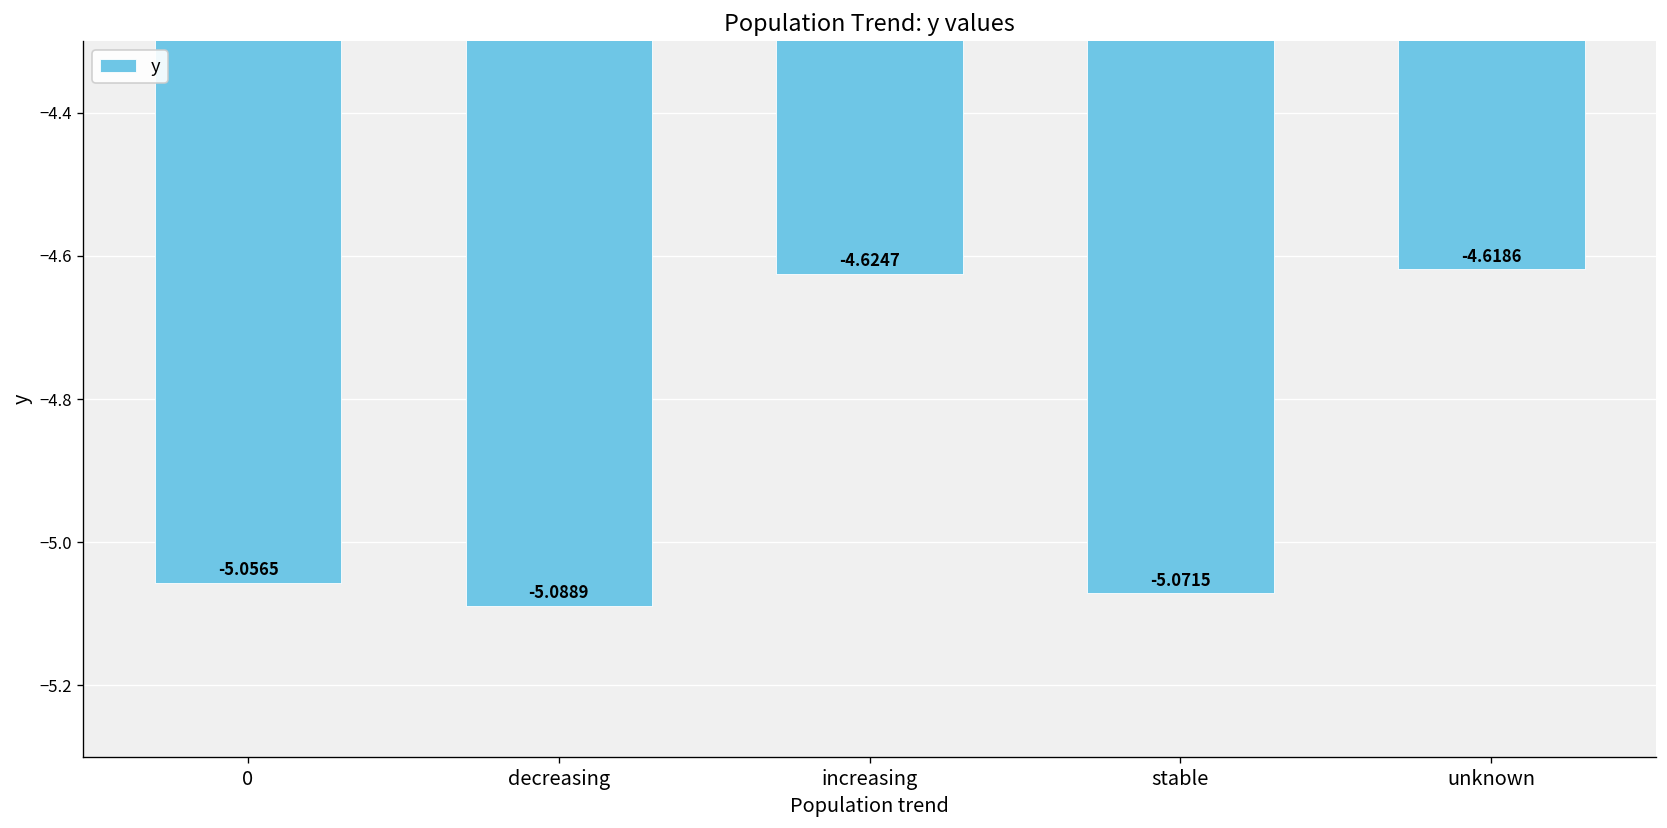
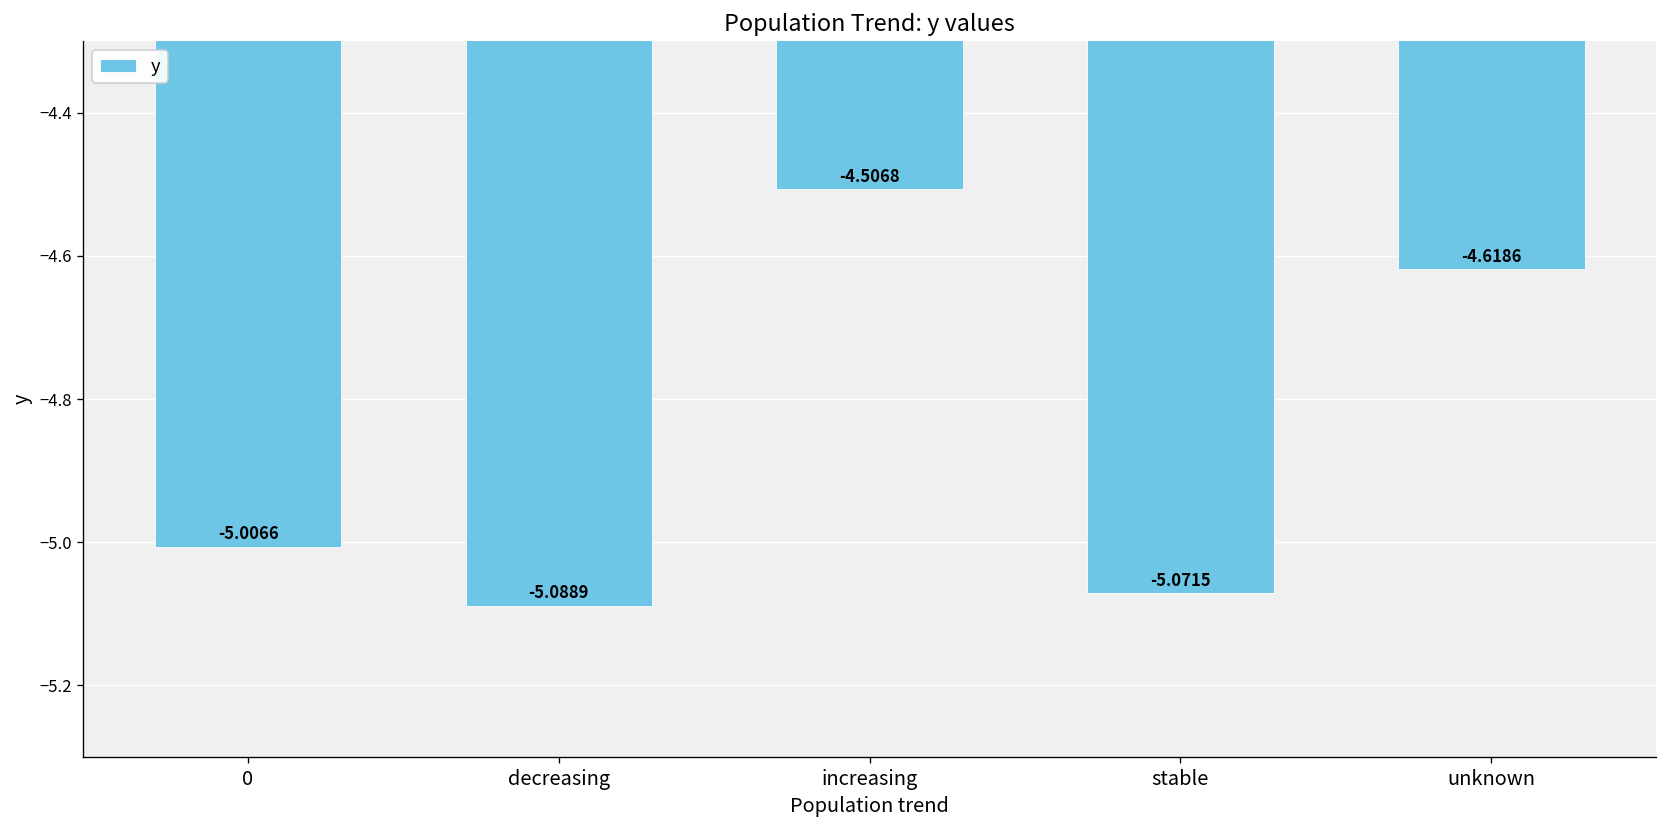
  {
-   "0": -5.0565,
+   "0": -5.0066,
    "decreasing": -5.0889,
-   "increasing": -4.6247,
+   "increasing": -4.5068,
    "stable": -5.0715,
    "unknown": -4.6186
  }
